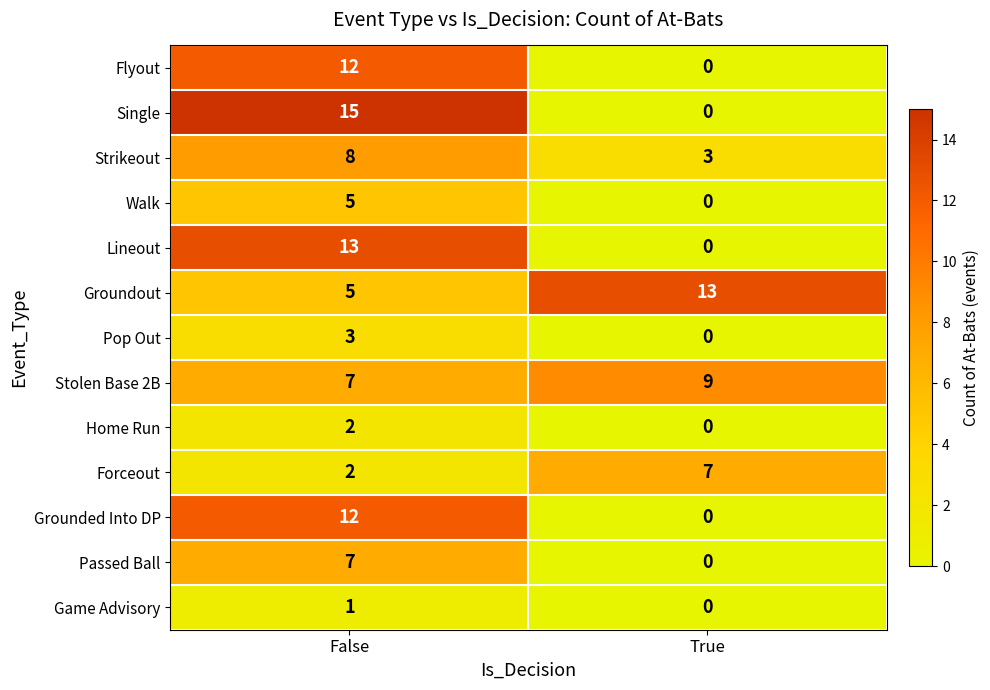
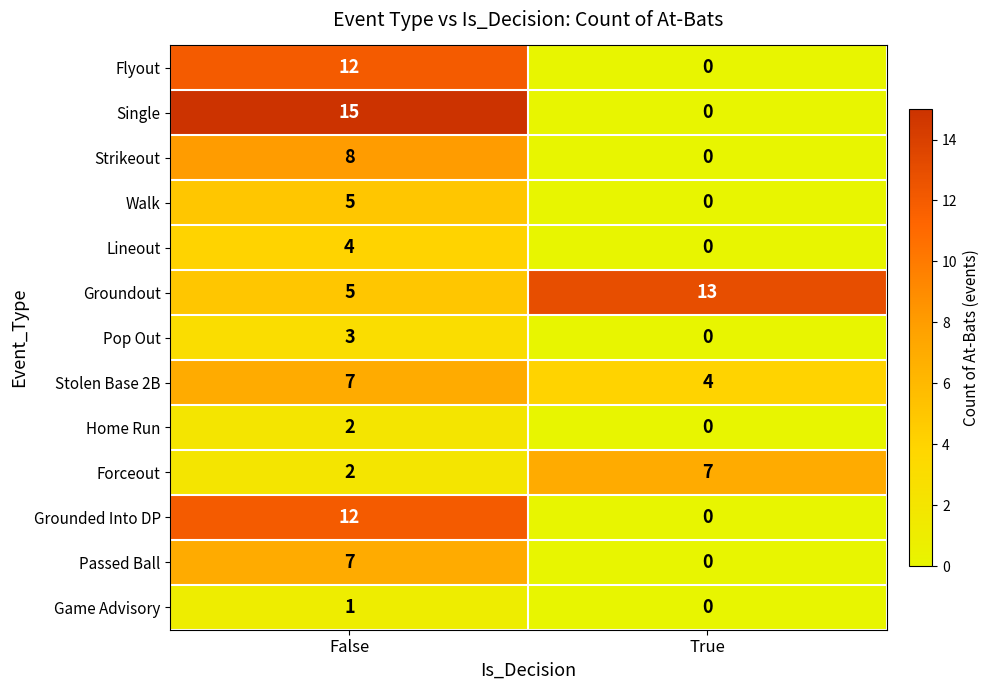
  {
    "Flyout": {
      "False": 12,
      "True": 0
    },
    "Single": {
      "False": 15,
      "True": 0
    },
    "Strikeout": {
      "False": 8,
-     "True": 3
+     "True": 0
    },
    "Walk": {
      "False": 5,
      "True": 0
    },
    "Lineout": {
-     "False": 13,
+     "False": 4,
      "True": 0
    },
    "Groundout": {
      "False": 5,
      "True": 13
    },
    "Pop Out": {
      "False": 3,
      "True": 0
    },
    "Stolen Base 2B": {
      "False": 7,
-     "True": 9
+     "True": 4
    },
    "Home Run": {
      "False": 2,
      "True": 0
    },
    "Forceout": {
      "False": 2,
      "True": 7
    },
    "Grounded Into DP": {
      "False": 12,
      "True": 0
    },
    "Passed Ball": {
      "False": 7,
      "True": 0
    },
    "Game Advisory": {
      "False": 1,
      "True": 0
    }
  }
